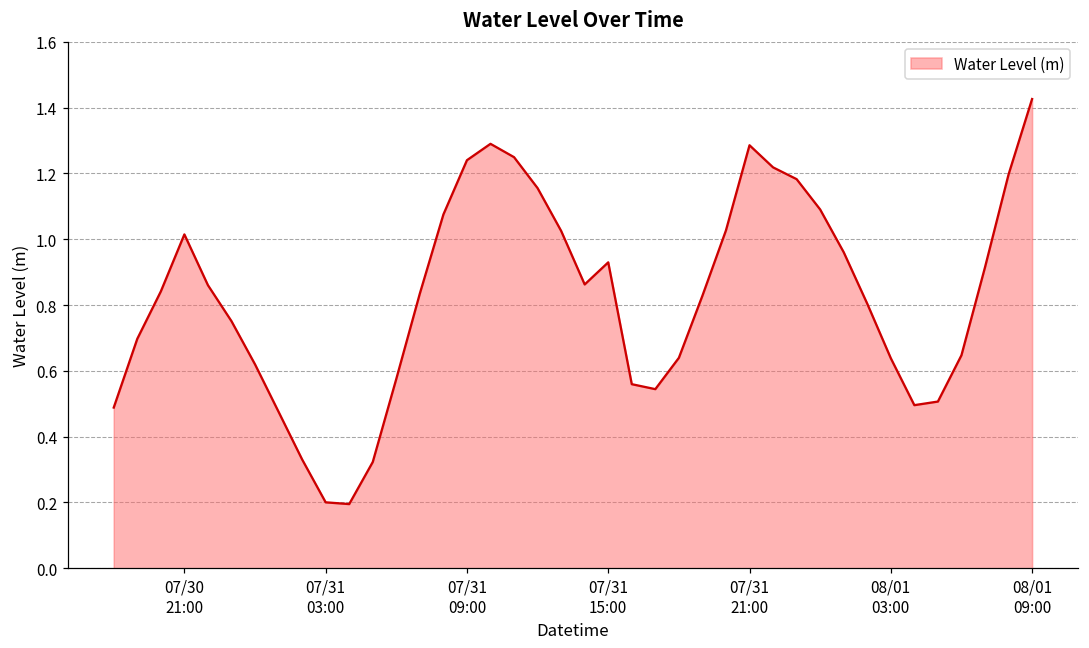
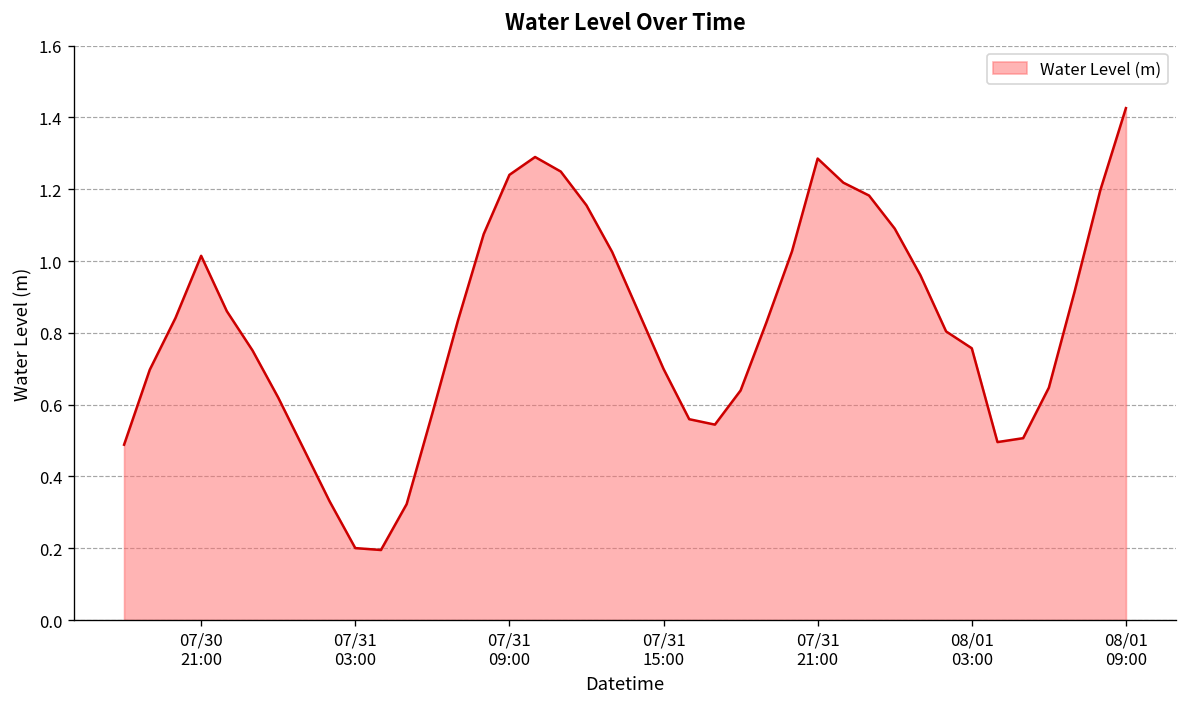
  {
    "07/30 21:00": 1.01,
    "07/31 03:00": 0.20,
    "07/31 09:00": 1.24,
-   "07/31 15:00": 0.93,
+   "07/31 15:00": 0.70,
    "07/31 21:00": 1.29,
-   "08/01 03:00": 0.64,
+   "08/01 03:00": 0.76,
    "08/01 09:00": 1.43
  }
